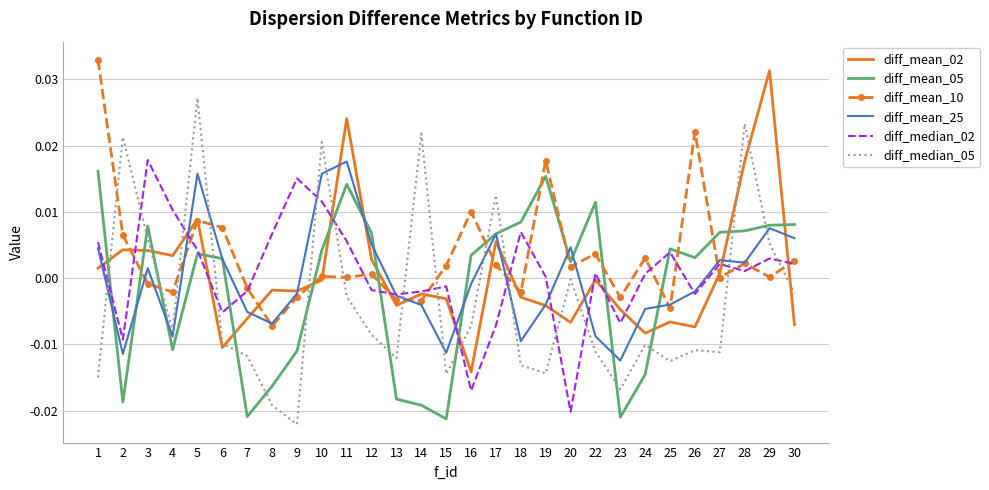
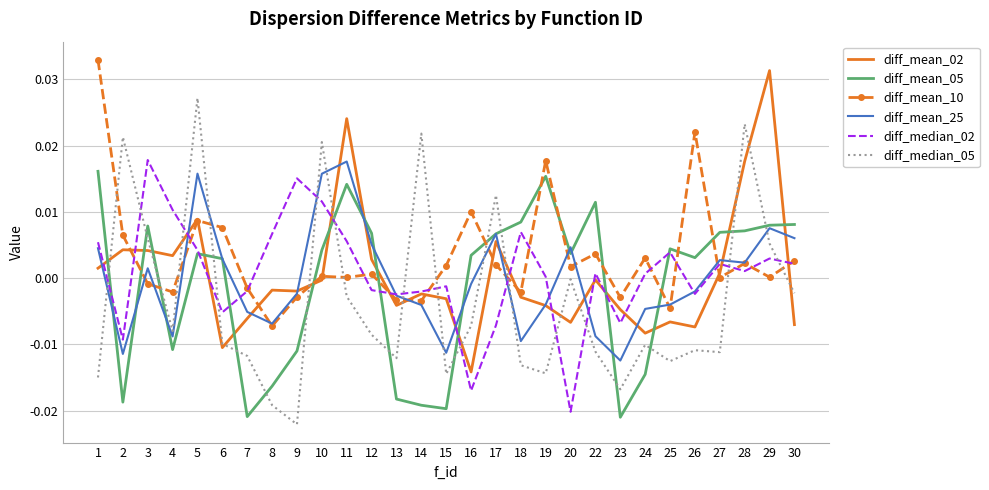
  {
    "diff_mean_05": {
      "1": 0.016,
      "2": -0.019,
      "3": 0.008,
      "4": -0.011,
      "5": 0.004,
      "7": -0.021,
      "8": -0.016,
      "9": -0.011,
      "10": 0.004,
      "11": 0.014,
      "12": 0.007,
      "13": -0.018,
      "14": -0.019,
-     "15": -0.021,
+     "15": -0.020,
      "16": 0.003,
      "18": 0.008,
      "19": 0.015,
-     "20": 0.002,
+     "20": 0.004,
      "22": 0.011,
      "23": -0.021,
      "24": -0.015,
      "25": 0.004,
      "26": 0.003,
      "27": 0.007,
      "28": 0.007,
      "29": 0.008,
      "30": 0.008
    },
    "diff_mean_25": {
      "1": 0.004,
      "2": -0.011,
      "3": 0.001,
      "4": -0.009,
      "5": 0.016,
      "7": -0.005,
      "10": 0.016,
      "11": 0.018,
      "12": 0.005,
      "14": -0.004,
      "15": -0.011,
      "16": -0.001,
      "18": -0.010,
      "20": 0.005,
      "22": -0.009,
      "23": -0.012,
      "24": -0.005,
      "25": -0.004,
      "27": 0.003,
      "29": 0.008,
      "30": 0.006
    },
    "diff_median_02": {
      "1": 0.005,
      "2": -0.009,
      "3": 0.018,
      "4": 0.010,
      "5": 0.004,
      "6": -0.005,
      "7": -0.002,
      "8": 0.007,
      "9": 0.015,
      "10": 0.012,
      "11": 0.006,
      "12": -0.002,
      "15": -0.001,
      "16": -0.017,
      "17": -0.007,
      "18": 0.007,
      "19": 0.000,
      "20": -0.020,
      "22": 0.001,
      "23": -0.007,
      "24": 0.001,
      "25": 0.004,
      "27": 0.002,
      "28": 0.001,
      "29": 0.003,
      "30": 0.002
    },
    "diff_median_05": {
      "1": -0.015,
      "2": 0.021,
      "3": 0.006,
      "4": -0.008,
      "5": 0.027,
      "6": -0.010,
      "7": -0.012,
      "8": -0.019,
      "9": -0.022,
      "10": 0.021,
      "11": -0.003,
      "12": -0.009,
      "13": -0.012,
      "14": 0.022,
      "15": -0.014,
      "16": -0.007,
      "17": 0.013,
      "18": -0.013,
      "19": -0.014,
      "20": 0.000,
      "22": -0.011,
      "23": -0.017,
      "24": -0.010,
      "25": -0.013,
      "26": -0.011,
      "27": -0.011,
      "28": 0.023,
      "29": 0.005,
      "30": -0.002
    }
  }
